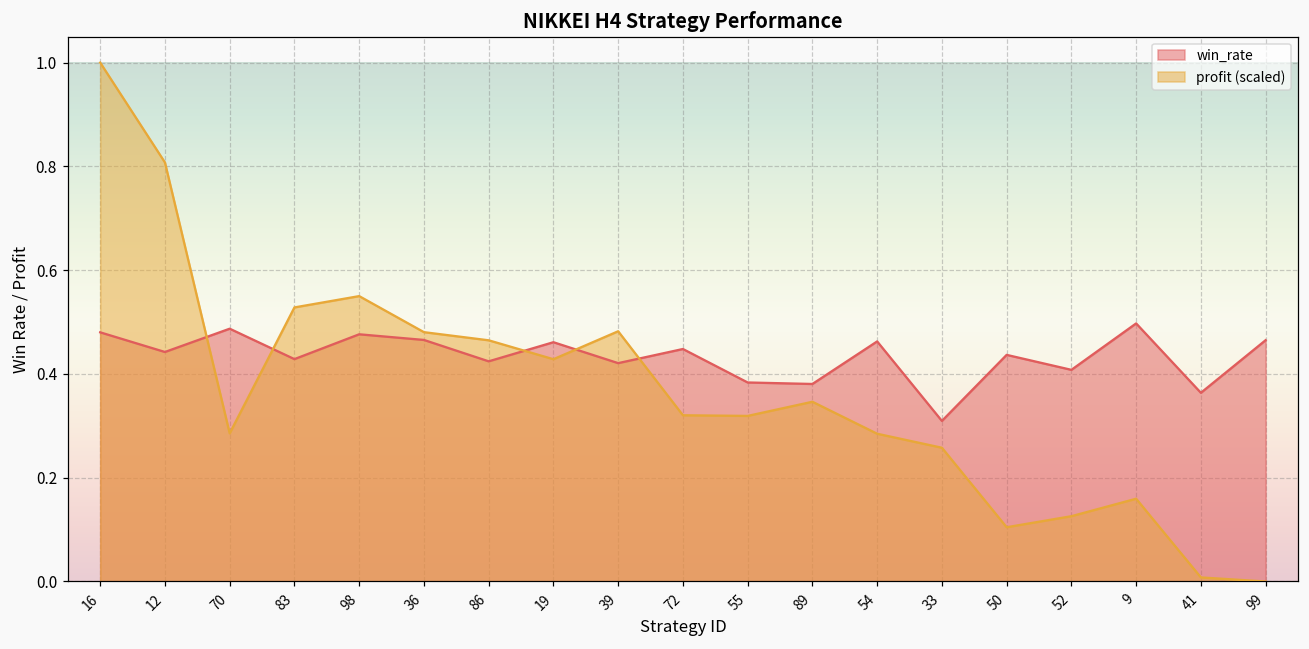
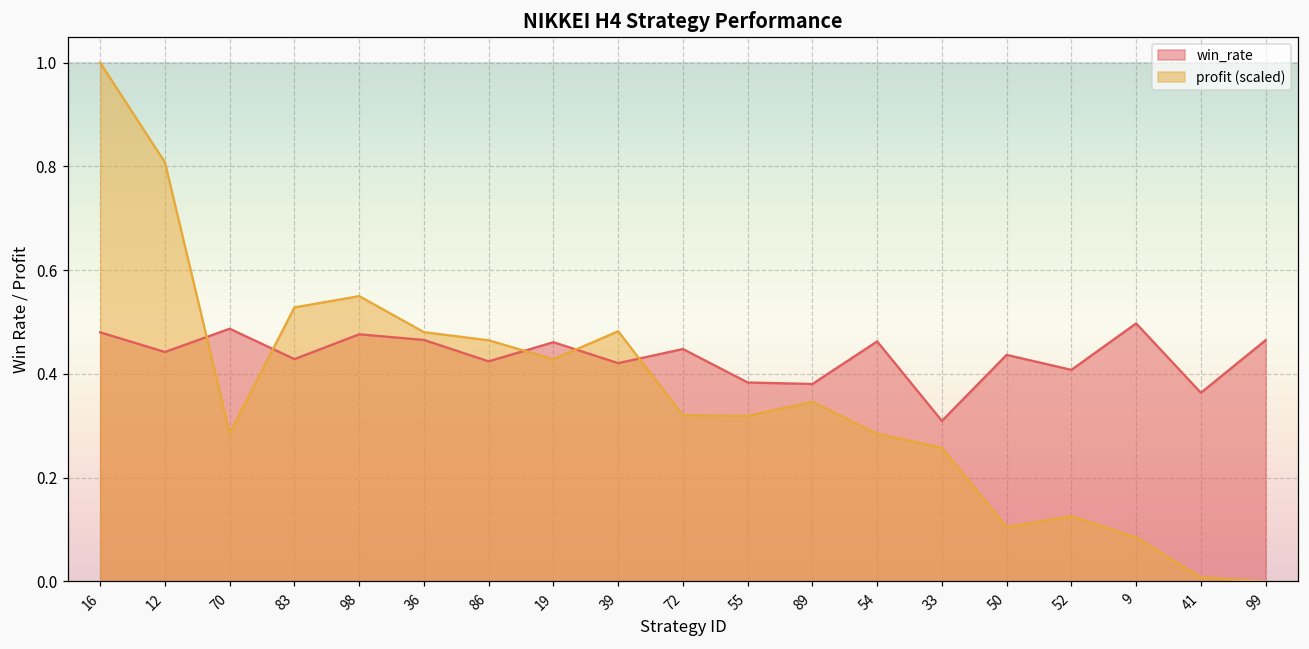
  {
    "win_rate": {
      "16": 0.48,
      "12": 0.44,
      "70": 0.49,
      "83": 0.43,
      "98": 0.48,
      "36": 0.47,
      "86": 0.42,
      "19": 0.46,
      "39": 0.42,
      "72": 0.45,
      "55": 0.38,
      "89": 0.38,
      "54": 0.46,
      "33": 0.31,
      "50": 0.44,
      "52": 0.41,
      "9": 0.50,
      "41": 0.36,
      "99": 0.47
    },
    "profit (scaled)": {
      "16": 1.00,
      "12": 0.81,
      "70": 0.29,
      "83": 0.53,
      "98": 0.55,
      "36": 0.48,
      "86": 0.46,
      "19": 0.43,
      "39": 0.48,
      "72": 0.32,
      "55": 0.32,
      "89": 0.35,
      "54": 0.28,
      "33": 0.26,
      "50": 0.10,
      "52": 0.13,
-     "9": 0.16,
+     "9": 0.08,
      "41": 0.01,
      "99": 0.00
    }
  }
